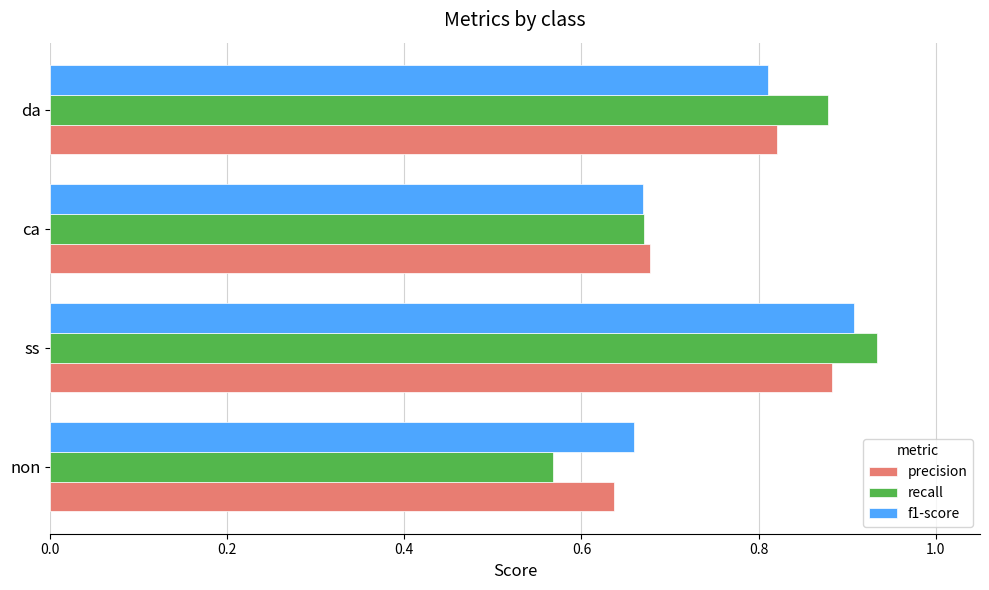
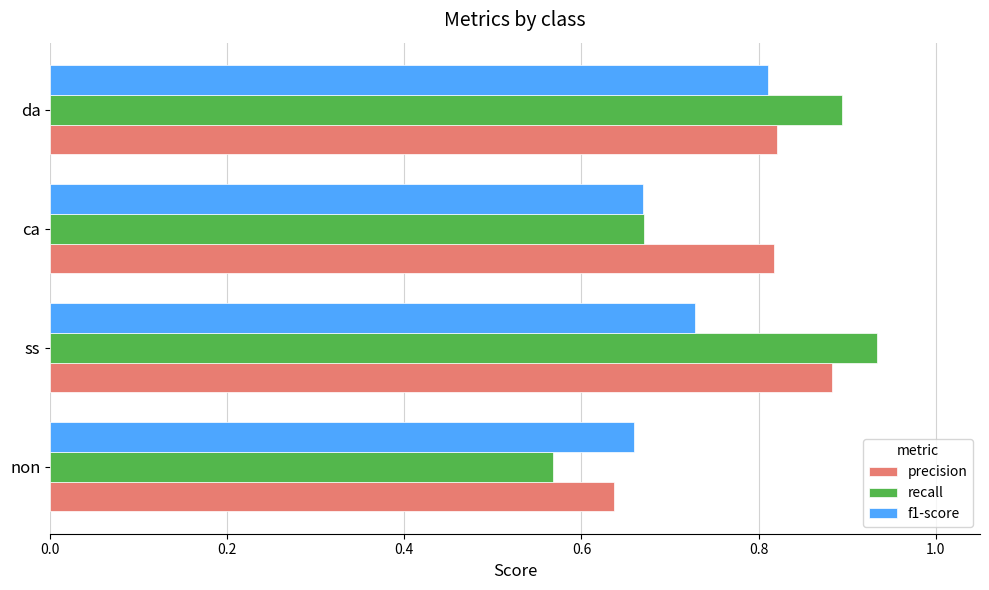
  {
    "precision": {
      "da": 0.82,
-     "ca": 0.68,
+     "ca": 0.82,
      "ss": 0.88,
      "non": 0.64
    },
    "recall": {
-     "da": 0.88,
+     "da": 0.89,
      "ca": 0.67,
      "ss": 0.93,
      "non": 0.57
    },
    "f1-score": {
      "da": 0.81,
      "ca": 0.67,
-     "ss": 0.91,
+     "ss": 0.73,
      "non": 0.66
    }
  }
